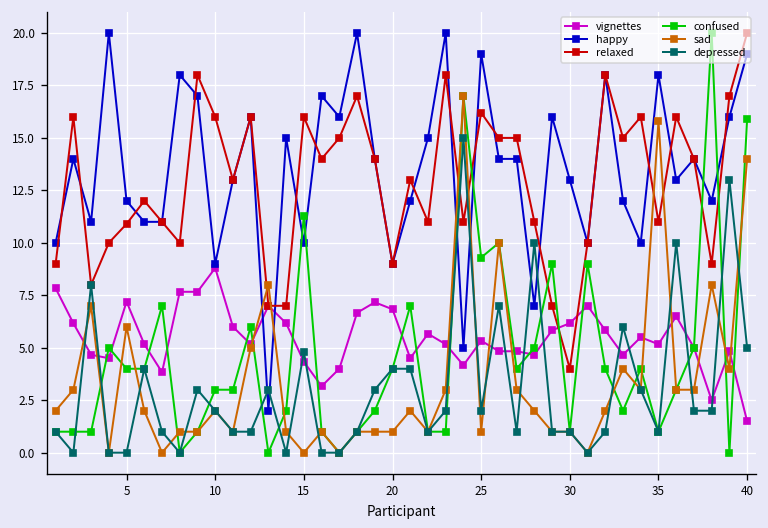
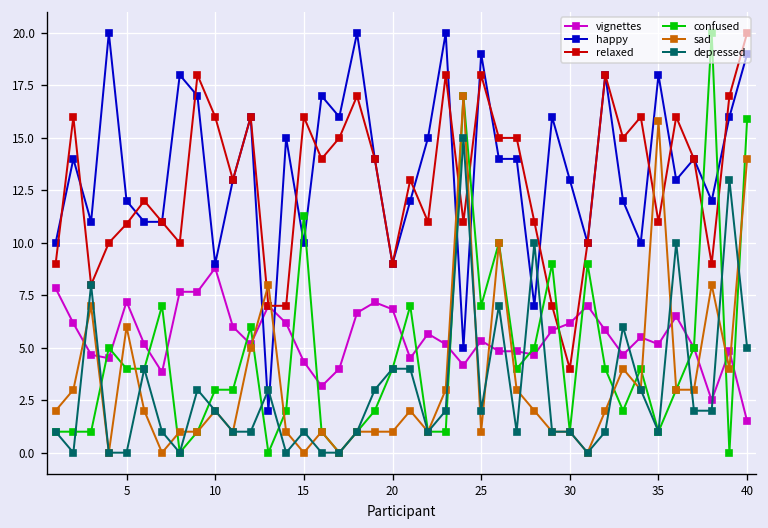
  {
    "vignettes": {
      "5": 7.2,
      "10": 8.8,
      "15": 4.3,
      "20": 6.8,
      "25": 5.3,
      "30": 6.2,
      "35": 5.2,
      "40": 1.5
    },
    "happy": {
      "5": 12.0,
      "10": 9.0,
      "15": 10.0,
      "25": 19.0,
      "30": 13.0,
      "35": 18.0
    },
    "relaxed": {
      "5": 10.9,
      "10": 16.0,
      "15": 16.0,
-     "25": 16.2,
+     "25": 18.0,
      "30": 4.0,
      "35": 11.0
    },
    "confused": {
      "5": 4.0,
      "10": 3.0,
      "15": 11.3,
-     "25": 9.3,
+     "25": 7.0,
      "40": 15.9
    },
    "sad": {
      "5": 6.0,
      "15": 0.0,
      "20": 1.0,
      "25": 1.0,
      "35": 15.8,
      "40": 14.0
    },
    "depressed": {
      "5": 0.0,
-     "15": 4.8,
+     "15": 1.0,
      "25": 2.0,
      "40": 5.0
    }
  }
